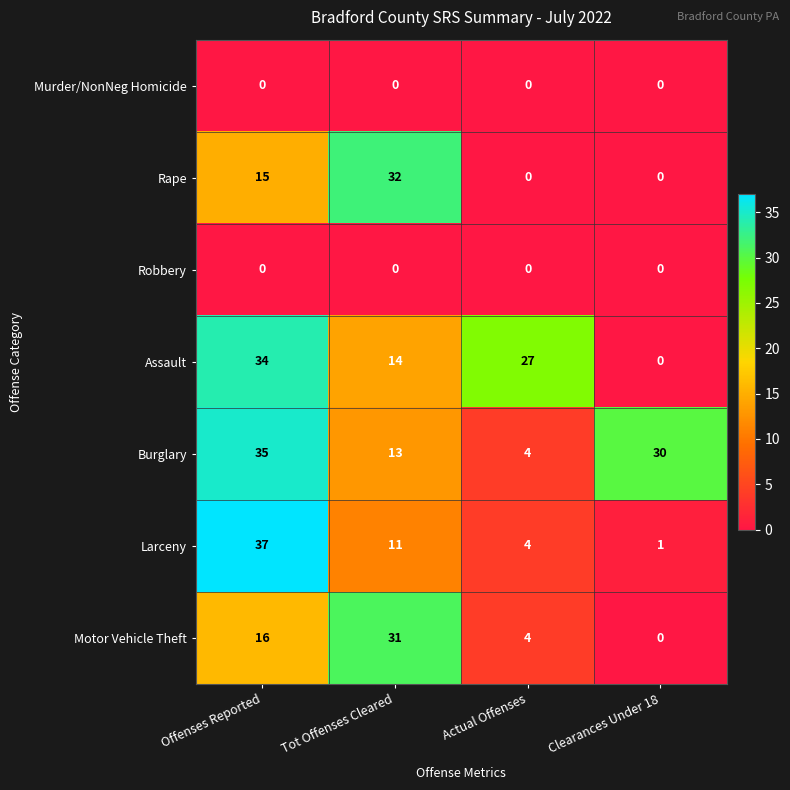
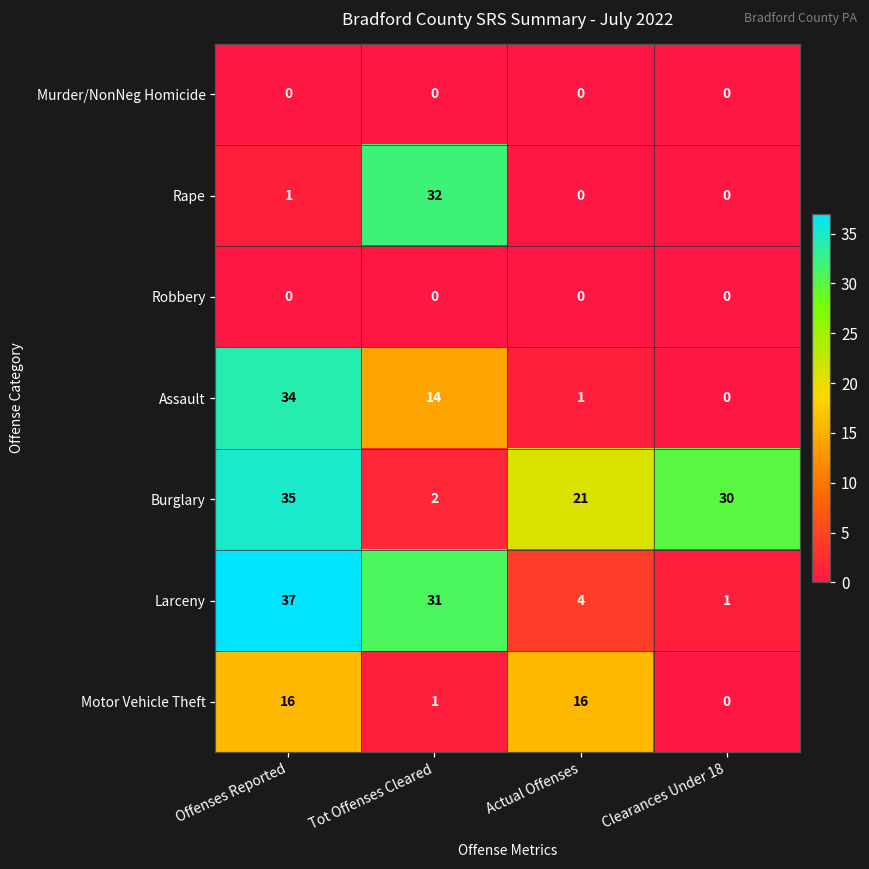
  {
    "Murder/NonNeg Homicide": {
      "Offenses Reported": 0,
      "Tot Offenses Cleared": 0,
      "Actual Offenses": 0,
      "Clearances Under 18": 0
    },
    "Rape": {
-     "Offenses Reported": 15,
+     "Offenses Reported": 1,
      "Tot Offenses Cleared": 32,
      "Actual Offenses": 0,
      "Clearances Under 18": 0
    },
    "Robbery": {
      "Offenses Reported": 0,
      "Tot Offenses Cleared": 0,
      "Actual Offenses": 0,
      "Clearances Under 18": 0
    },
    "Assault": {
      "Offenses Reported": 34,
      "Tot Offenses Cleared": 14,
-     "Actual Offenses": 27,
+     "Actual Offenses": 1,
      "Clearances Under 18": 0
    },
    "Burglary": {
      "Offenses Reported": 35,
-     "Tot Offenses Cleared": 13,
-     "Actual Offenses": 4,
+     "Tot Offenses Cleared": 2,
+     "Actual Offenses": 21,
      "Clearances Under 18": 30
    },
    "Larceny": {
      "Offenses Reported": 37,
-     "Tot Offenses Cleared": 11,
+     "Tot Offenses Cleared": 31,
      "Actual Offenses": 4,
      "Clearances Under 18": 1
    },
    "Motor Vehicle Theft": {
      "Offenses Reported": 16,
-     "Tot Offenses Cleared": 31,
-     "Actual Offenses": 4,
+     "Tot Offenses Cleared": 1,
+     "Actual Offenses": 16,
      "Clearances Under 18": 0
    }
  }
